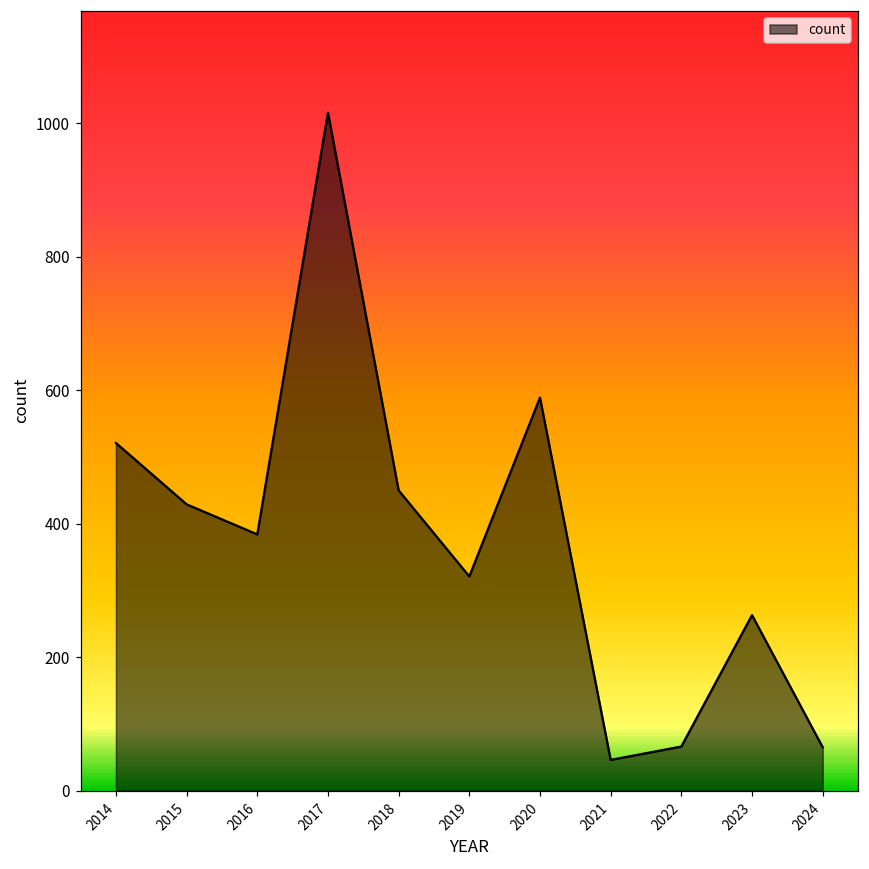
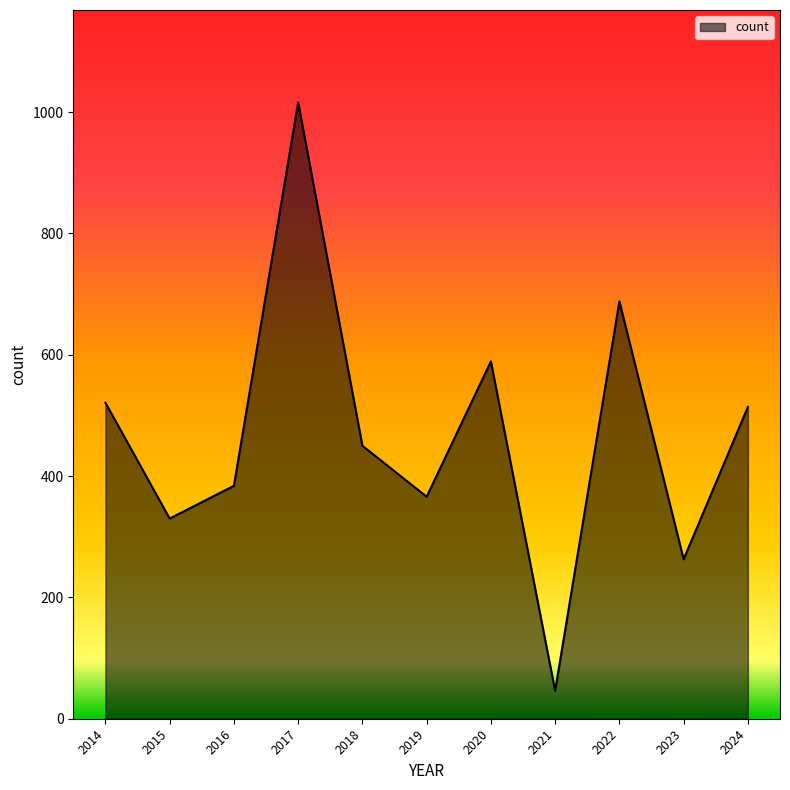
  {
    "2014": 520,
-   "2015": 430,
+   "2015": 330,
    "2016": 380,
    "2017": 1020,
    "2018": 450,
-   "2019": 320,
+   "2019": 370,
    "2020": 590,
    "2021": 50,
-   "2022": 70,
+   "2022": 690,
    "2023": 260,
-   "2024": 70
+   "2024": 510
  }
